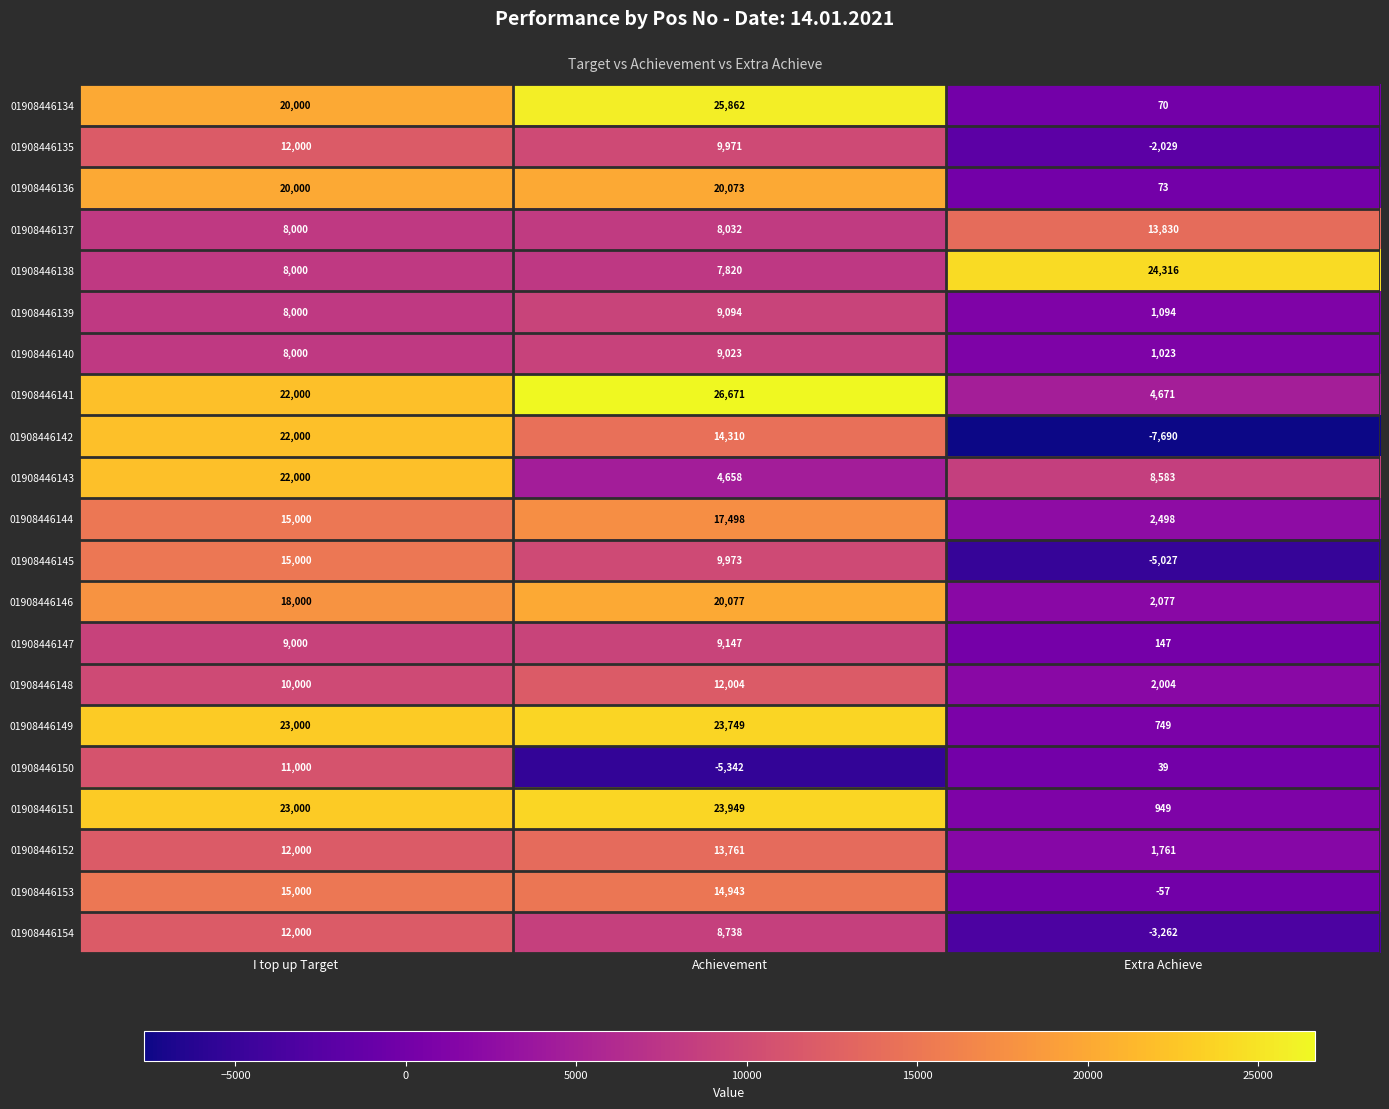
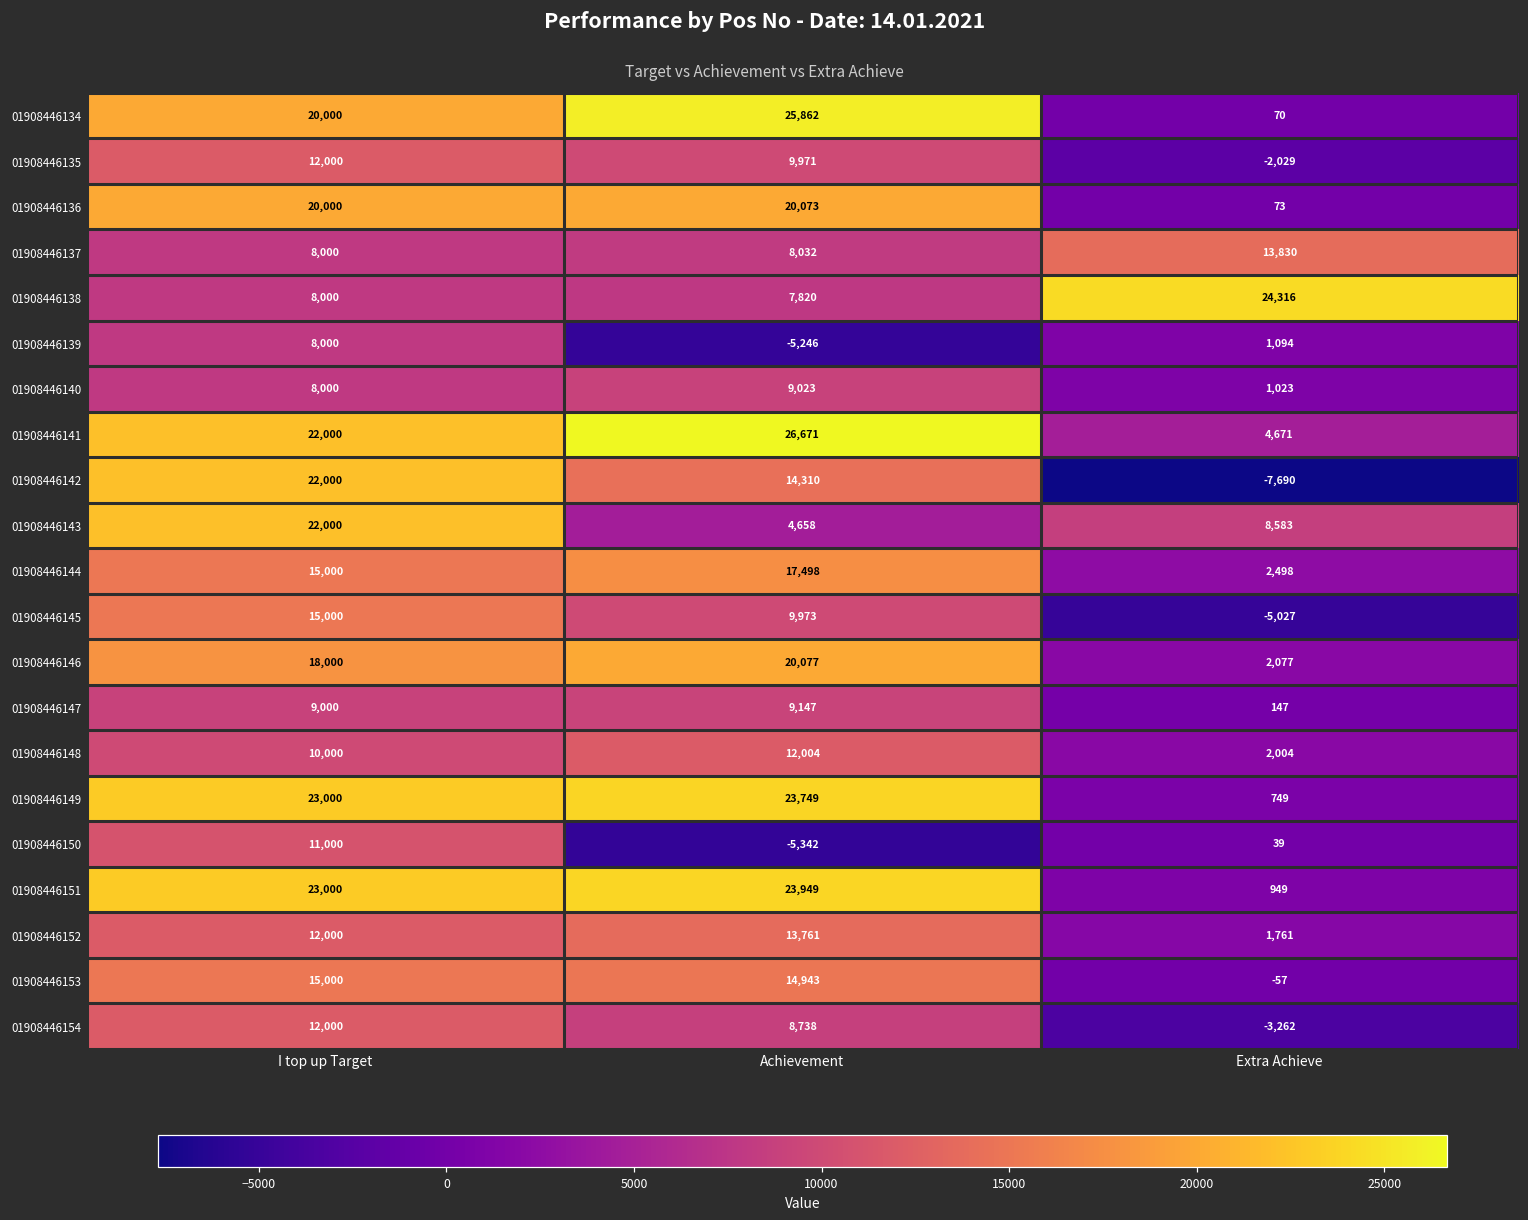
  {
    "01908446134": {
      "I top up Target": "20,000",
      "Achievement": "25,862",
      "Extra Achieve": "70"
    },
    "01908446135": {
      "I top up Target": "12,000",
      "Achievement": "9,971",
      "Extra Achieve": "-2,029"
    },
    "01908446136": {
      "I top up Target": "20,000",
      "Achievement": "20,073",
      "Extra Achieve": "73"
    },
    "01908446137": {
      "I top up Target": "8,000",
      "Achievement": "8,032",
      "Extra Achieve": "13,830"
    },
    "01908446138": {
      "I top up Target": "8,000",
      "Achievement": "7,820",
      "Extra Achieve": "24,316"
    },
    "01908446139": {
      "I top up Target": "8,000",
-     "Achievement": "9,094",
+     "Achievement": "-5,246",
      "Extra Achieve": "1,094"
    },
    "01908446140": {
      "I top up Target": "8,000",
      "Achievement": "9,023",
      "Extra Achieve": "1,023"
    },
    "01908446141": {
      "I top up Target": "22,000",
      "Achievement": "26,671",
      "Extra Achieve": "4,671"
    },
    "01908446142": {
      "I top up Target": "22,000",
      "Achievement": "14,310",
      "Extra Achieve": "-7,690"
    },
    "01908446143": {
      "I top up Target": "22,000",
      "Achievement": "4,658",
      "Extra Achieve": "8,583"
    },
    "01908446144": {
      "I top up Target": "15,000",
      "Achievement": "17,498",
      "Extra Achieve": "2,498"
    },
    "01908446145": {
      "I top up Target": "15,000",
      "Achievement": "9,973",
      "Extra Achieve": "-5,027"
    },
    "01908446146": {
      "I top up Target": "18,000",
      "Achievement": "20,077",
      "Extra Achieve": "2,077"
    },
    "01908446147": {
      "I top up Target": "9,000",
      "Achievement": "9,147",
      "Extra Achieve": "147"
    },
    "01908446148": {
      "I top up Target": "10,000",
      "Achievement": "12,004",
      "Extra Achieve": "2,004"
    },
    "01908446149": {
      "I top up Target": "23,000",
      "Achievement": "23,749",
      "Extra Achieve": "749"
    },
    "01908446150": {
      "I top up Target": "11,000",
      "Achievement": "-5,342",
      "Extra Achieve": "39"
    },
    "01908446151": {
      "I top up Target": "23,000",
      "Achievement": "23,949",
      "Extra Achieve": "949"
    },
    "01908446152": {
      "I top up Target": "12,000",
      "Achievement": "13,761",
      "Extra Achieve": "1,761"
    },
    "01908446153": {
      "I top up Target": "15,000",
      "Achievement": "14,943",
      "Extra Achieve": "-57"
    },
    "01908446154": {
      "I top up Target": "12,000",
      "Achievement": "8,738",
      "Extra Achieve": "-3,262"
    }
  }
